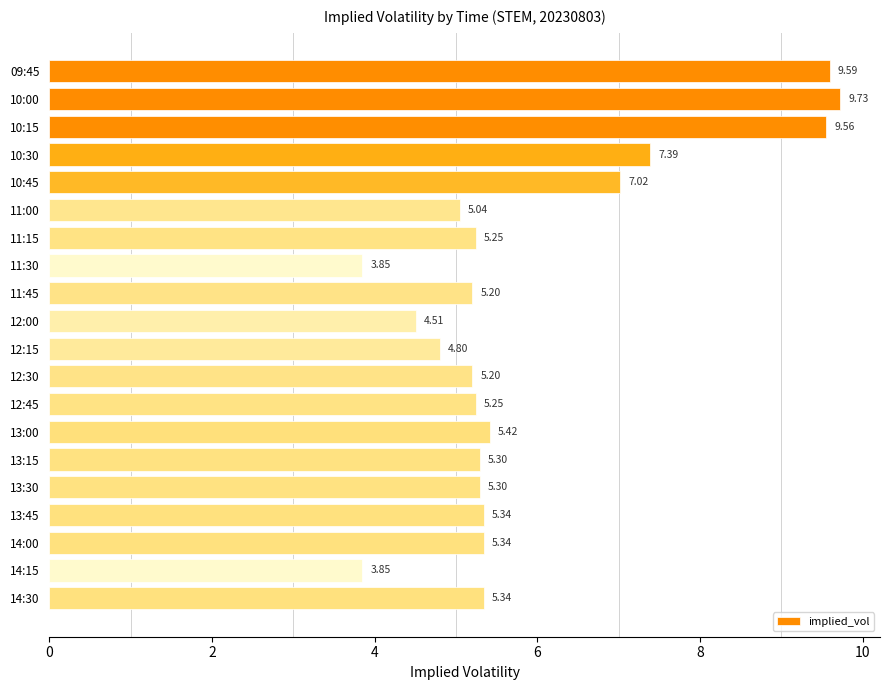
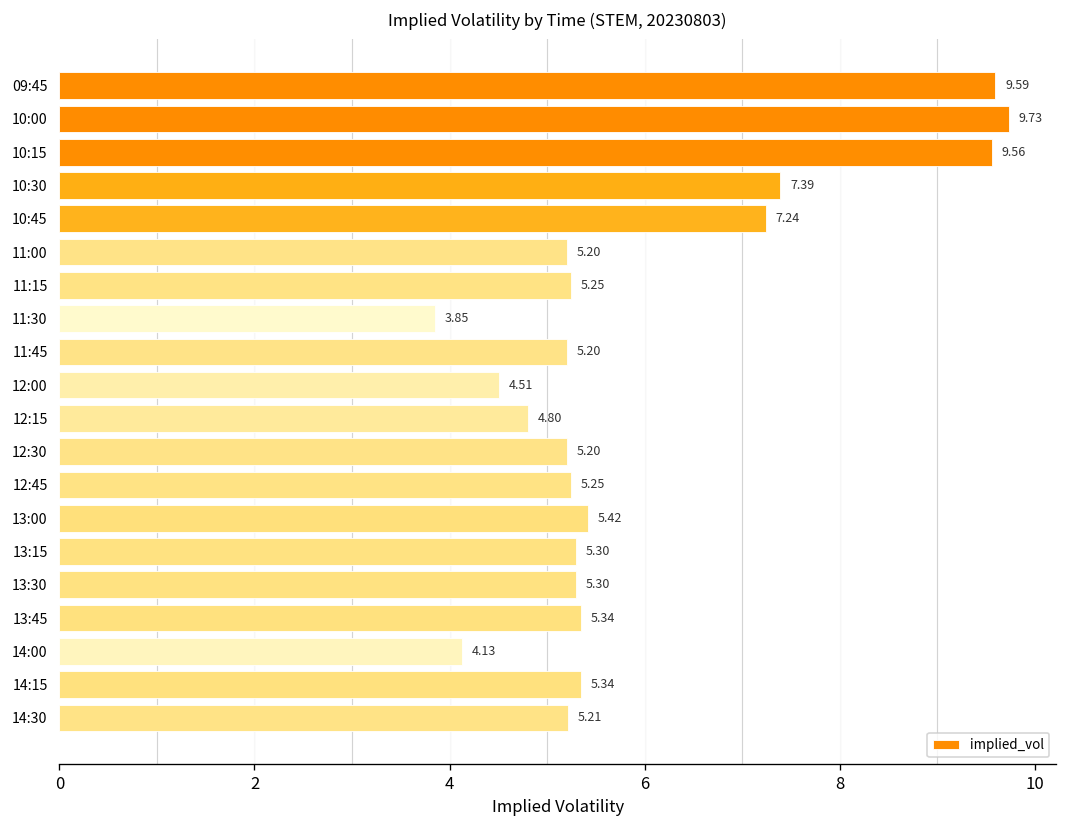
  {
    "09:45": 9.59,
    "10:00": 9.73,
    "10:15": 9.56,
    "10:30": 7.39,
-   "10:45": 7.02,
-   "11:00": 5.04,
+   "10:45": 7.24,
+   "11:00": 5.20,
    "11:15": 5.25,
    "11:30": 3.85,
    "11:45": 5.20,
    "12:00": 4.51,
    "12:15": 4.80,
    "12:30": 5.20,
    "12:45": 5.25,
    "13:00": 5.42,
    "13:15": 5.30,
    "13:30": 5.30,
    "13:45": 5.34,
-   "14:00": 5.34,
-   "14:15": 3.85,
-   "14:30": 5.34
+   "14:00": 4.13,
+   "14:15": 5.34,
+   "14:30": 5.21
  }
